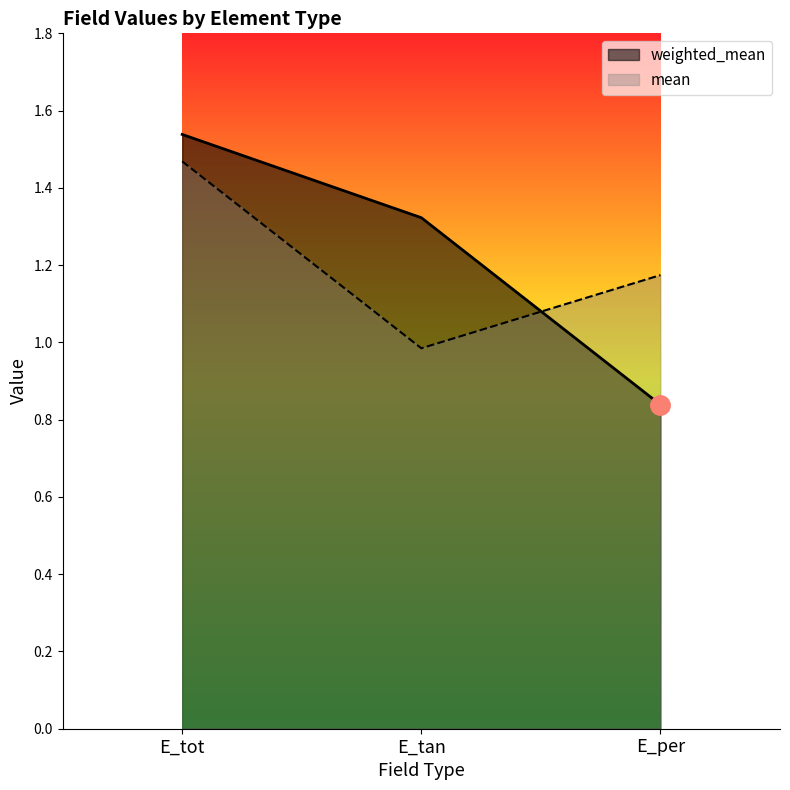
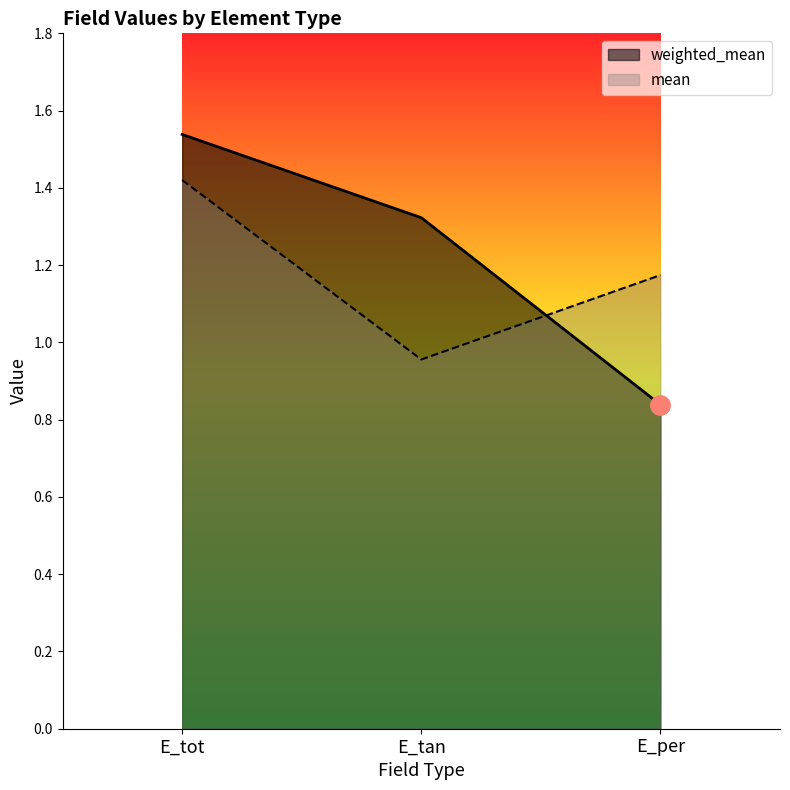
  {
    "weighted_mean": {
      "E_tot": 1.54,
      "E_tan": 1.32
    },
    "mean": {
-     "E_tot": 1.47,
-     "E_tan": 0.98,
+     "E_tot": 1.42,
+     "E_tan": 0.96,
      "E_per": 1.17
    }
  }
